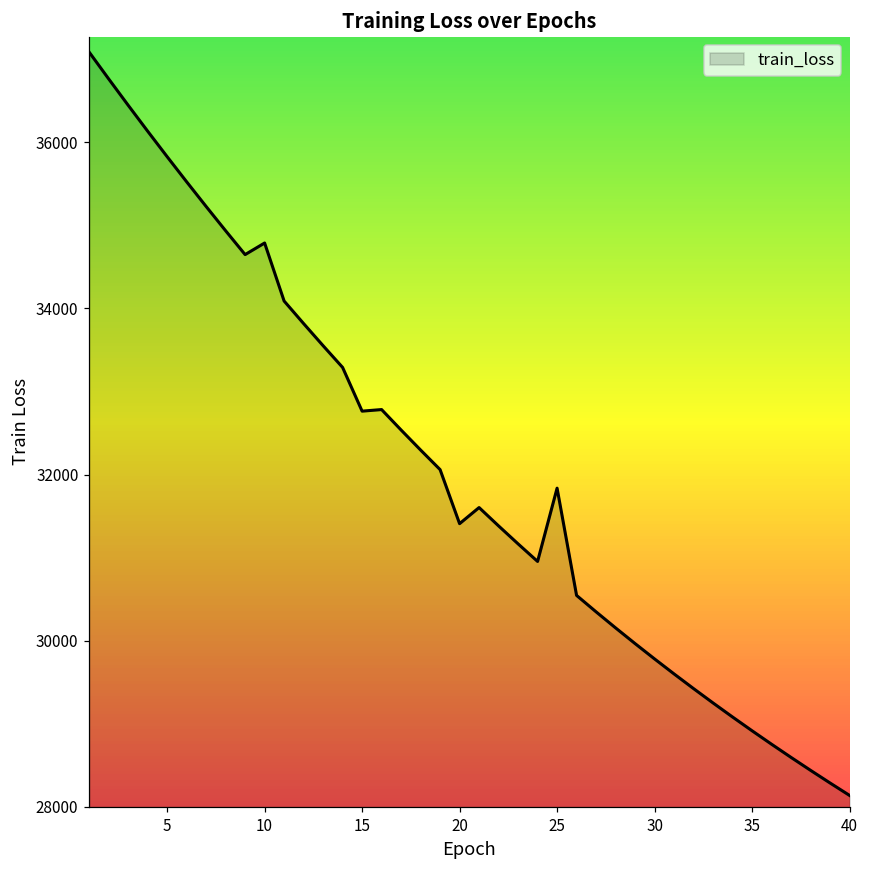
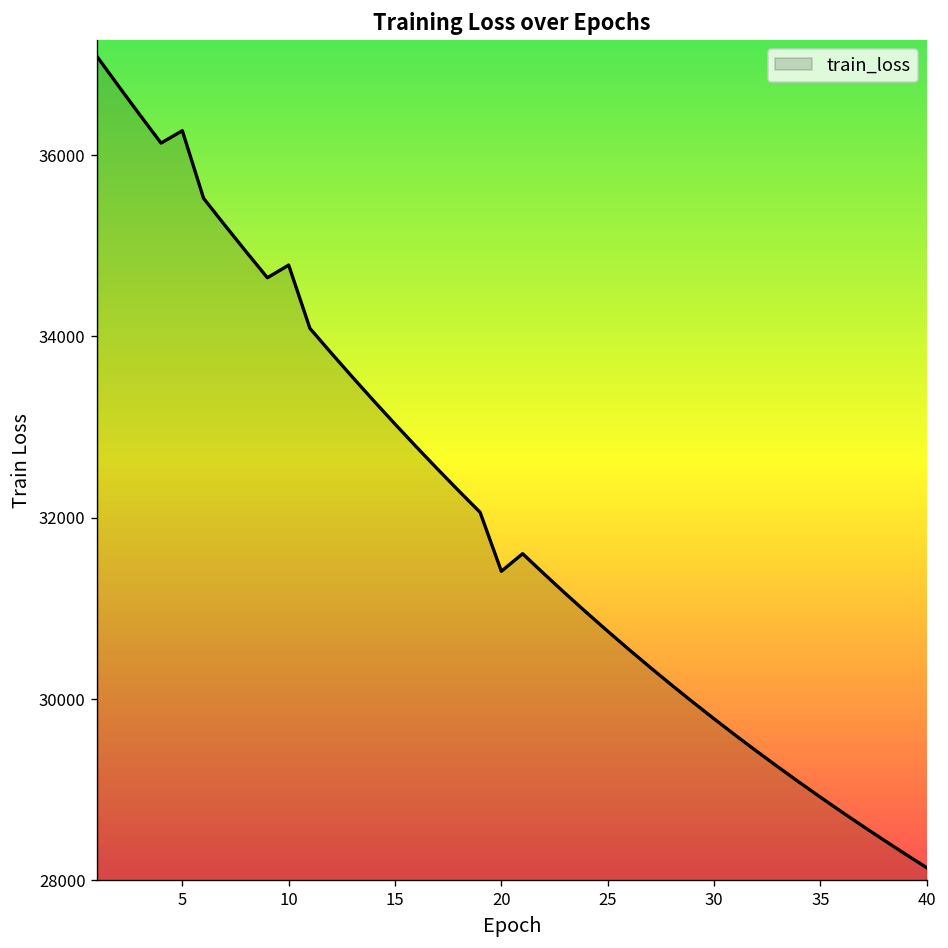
  {
-   "5": 35800,
+   "5": 36300,
    "10": 34800,
-   "15": 32800,
+   "15": 33000,
    "20": 31400,
-   "25": 31800,
+   "25": 30700,
    "30": 29800,
    "35": 28900,
    "40": 28100
  }
